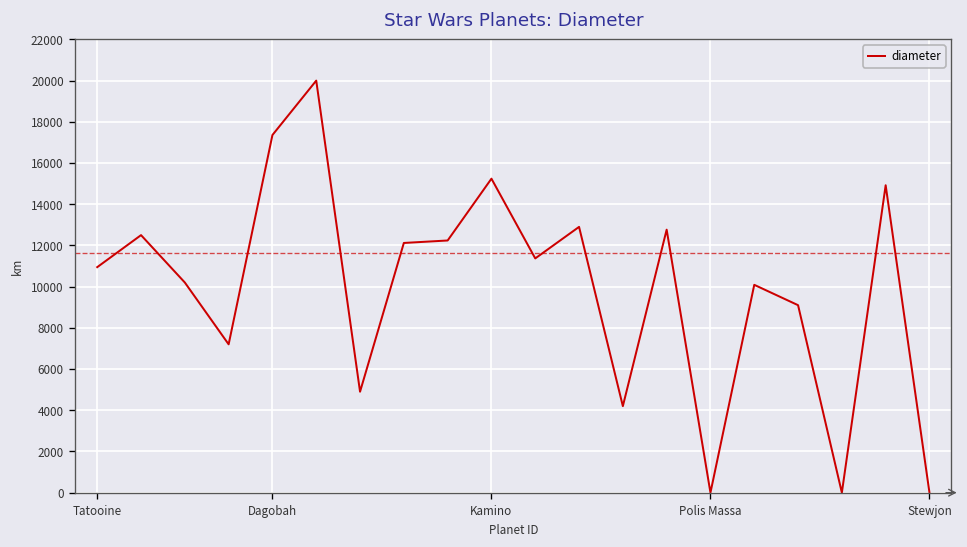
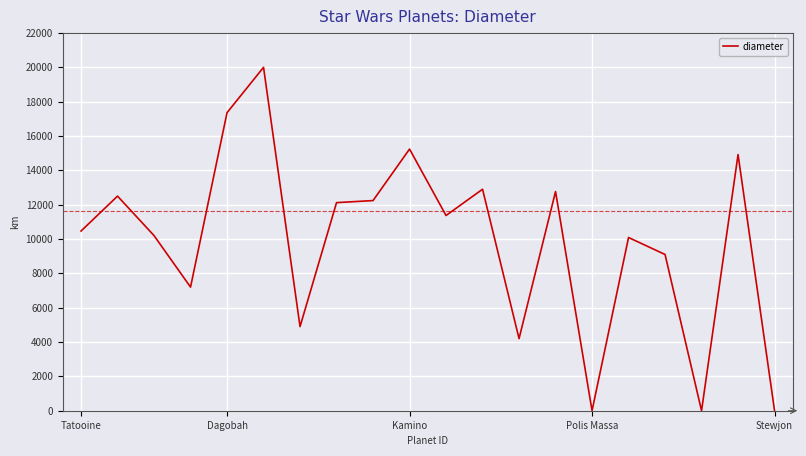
  {
-   "Tatooine": 10900,
+   "Tatooine": 10500,
    "Dagobah": 17400,
    "Kamino": 15200,
    "Polis Massa": 0,
    "Stewjon": 0
  }
